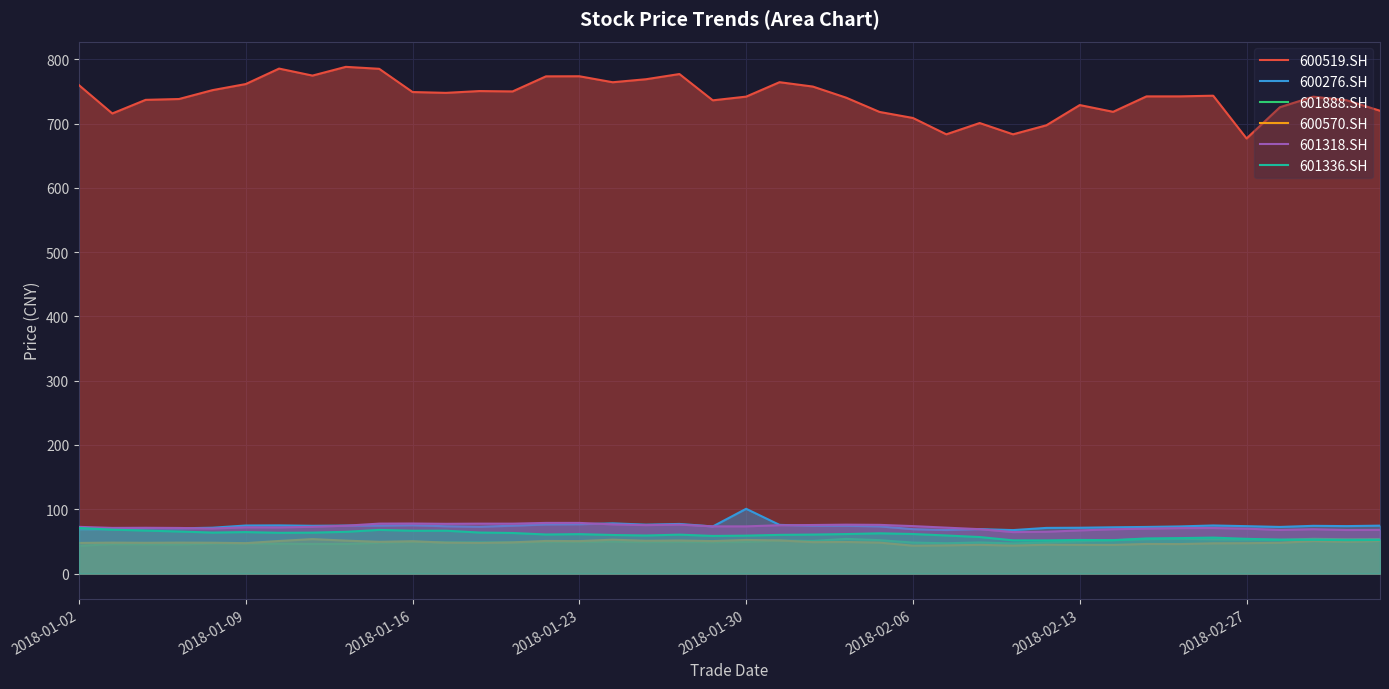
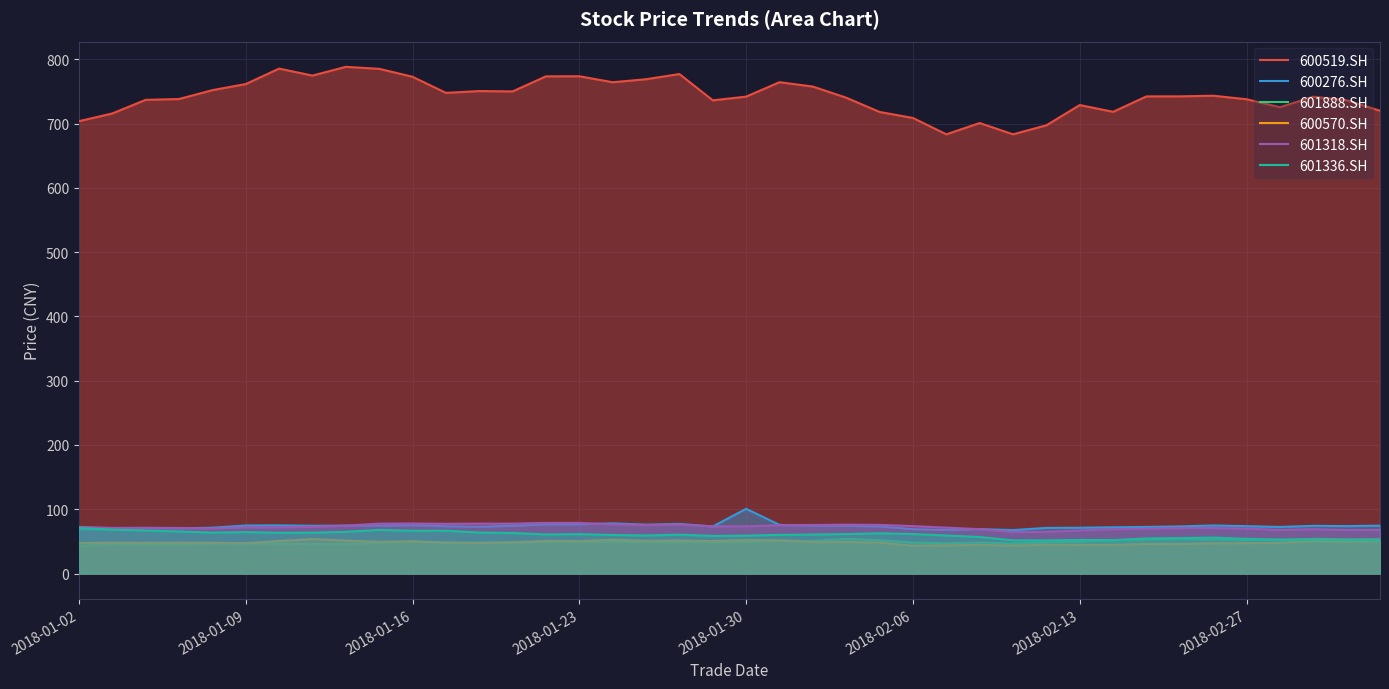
  {
    "600519.SH": {
-     "2018-01-02": 760,
+     "2018-01-02": 700,
      "2018-01-09": 760,
-     "2018-01-16": 750,
+     "2018-01-16": 770,
      "2018-01-23": 770,
      "2018-01-30": 740,
      "2018-02-06": 710,
      "2018-02-13": 730,
-     "2018-02-27": 680
+     "2018-02-27": 740
    },
    "600276.SH": {
      "2018-01-30": 100,
      "2018-02-06": 70,
      "2018-02-13": 70
    },
    "600570.SH": {
      "2018-01-02": 50,
      "2018-02-06": 40,
      "2018-02-13": 40,
      "2018-02-27": 50
    },
    "601318.SH": {
      "2018-01-30": 70,
      "2018-02-06": 70,
      "2018-02-13": 70
    }
  }
